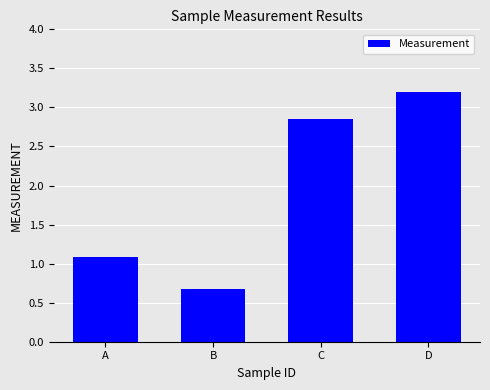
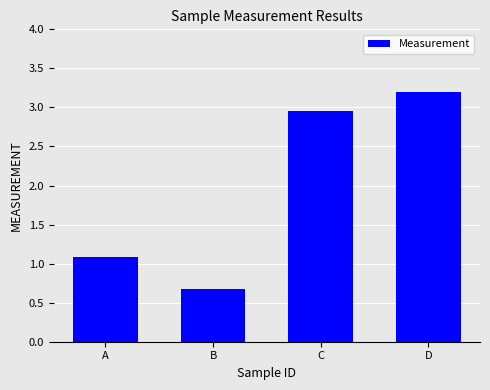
  {
    "A": 1.1,
    "B": 0.7,
-   "C": 2.9,
+   "C": 3.0,
    "D": 3.2
  }
